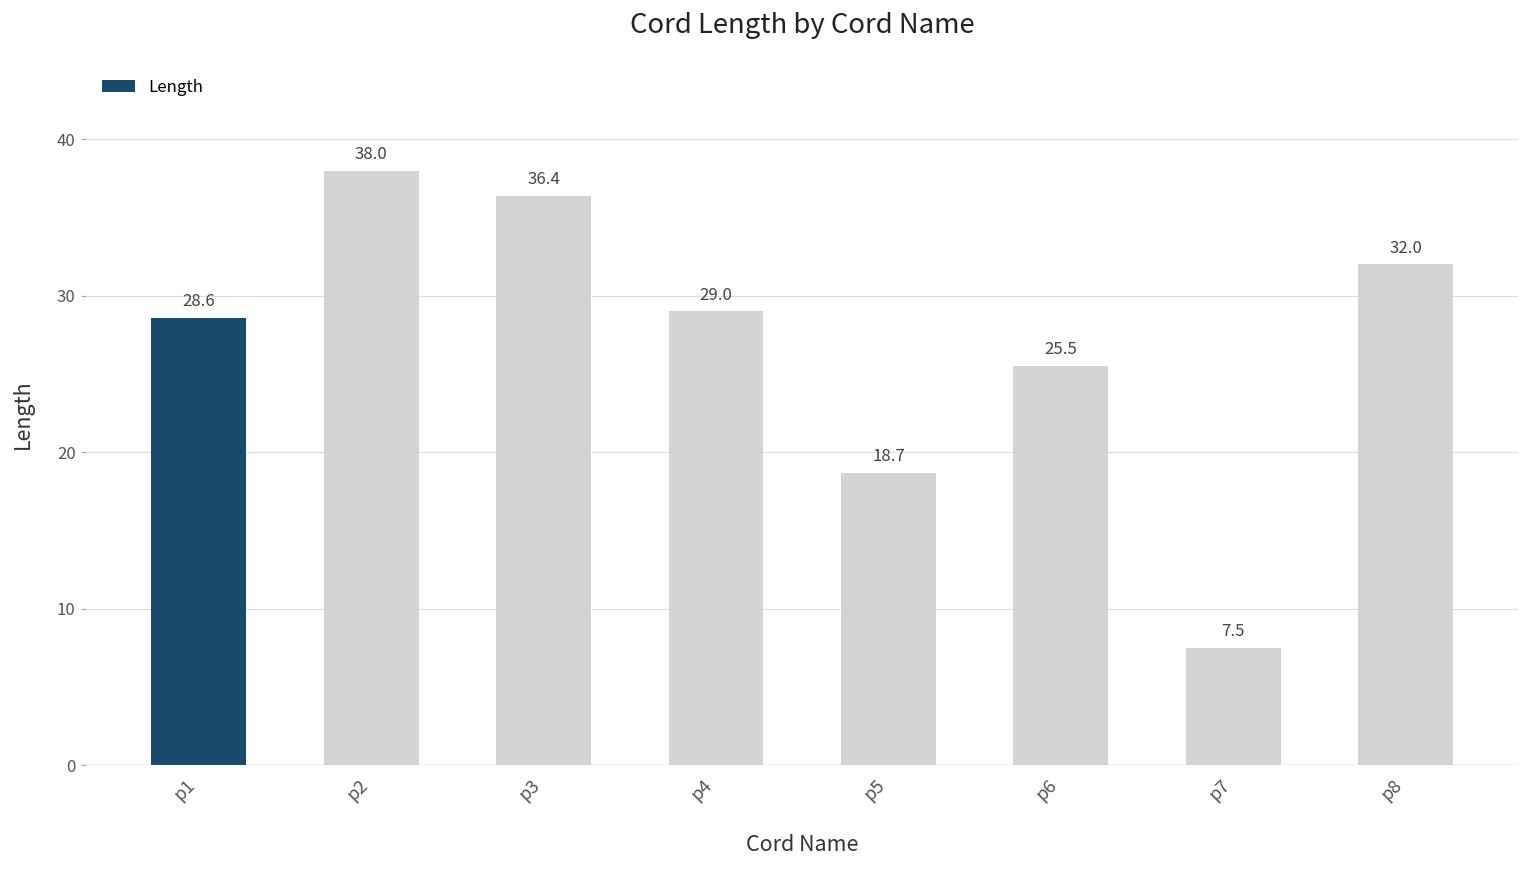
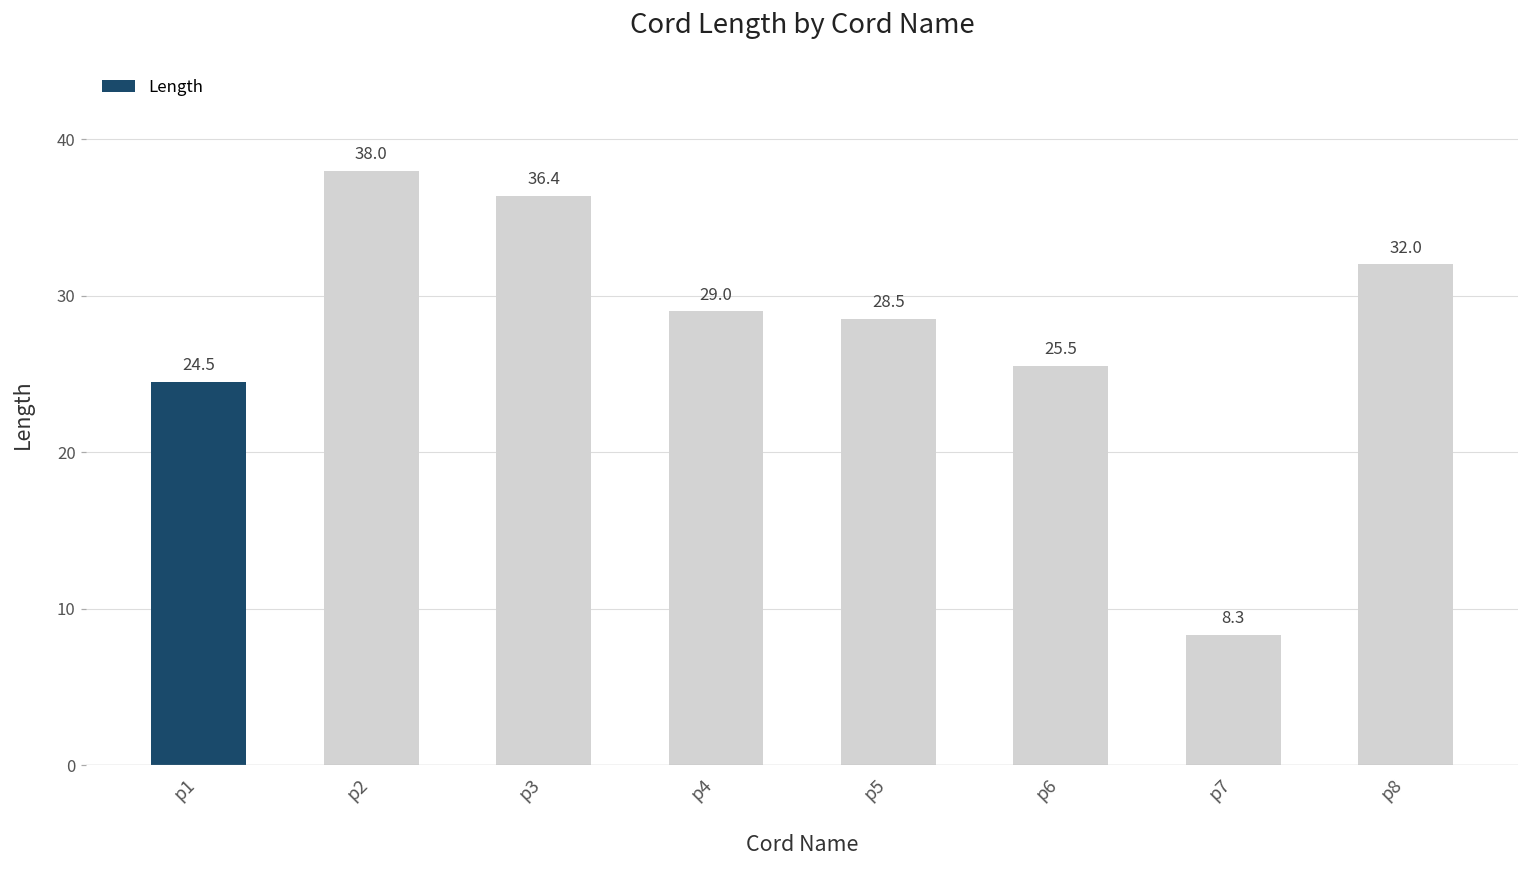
  {
-   "p1": 28.6,
+   "p1": 24.5,
    "p2": 38.0,
    "p3": 36.4,
    "p4": 29.0,
-   "p5": 18.7,
+   "p5": 28.5,
    "p6": 25.5,
-   "p7": 7.5,
+   "p7": 8.3,
    "p8": 32.0
  }
